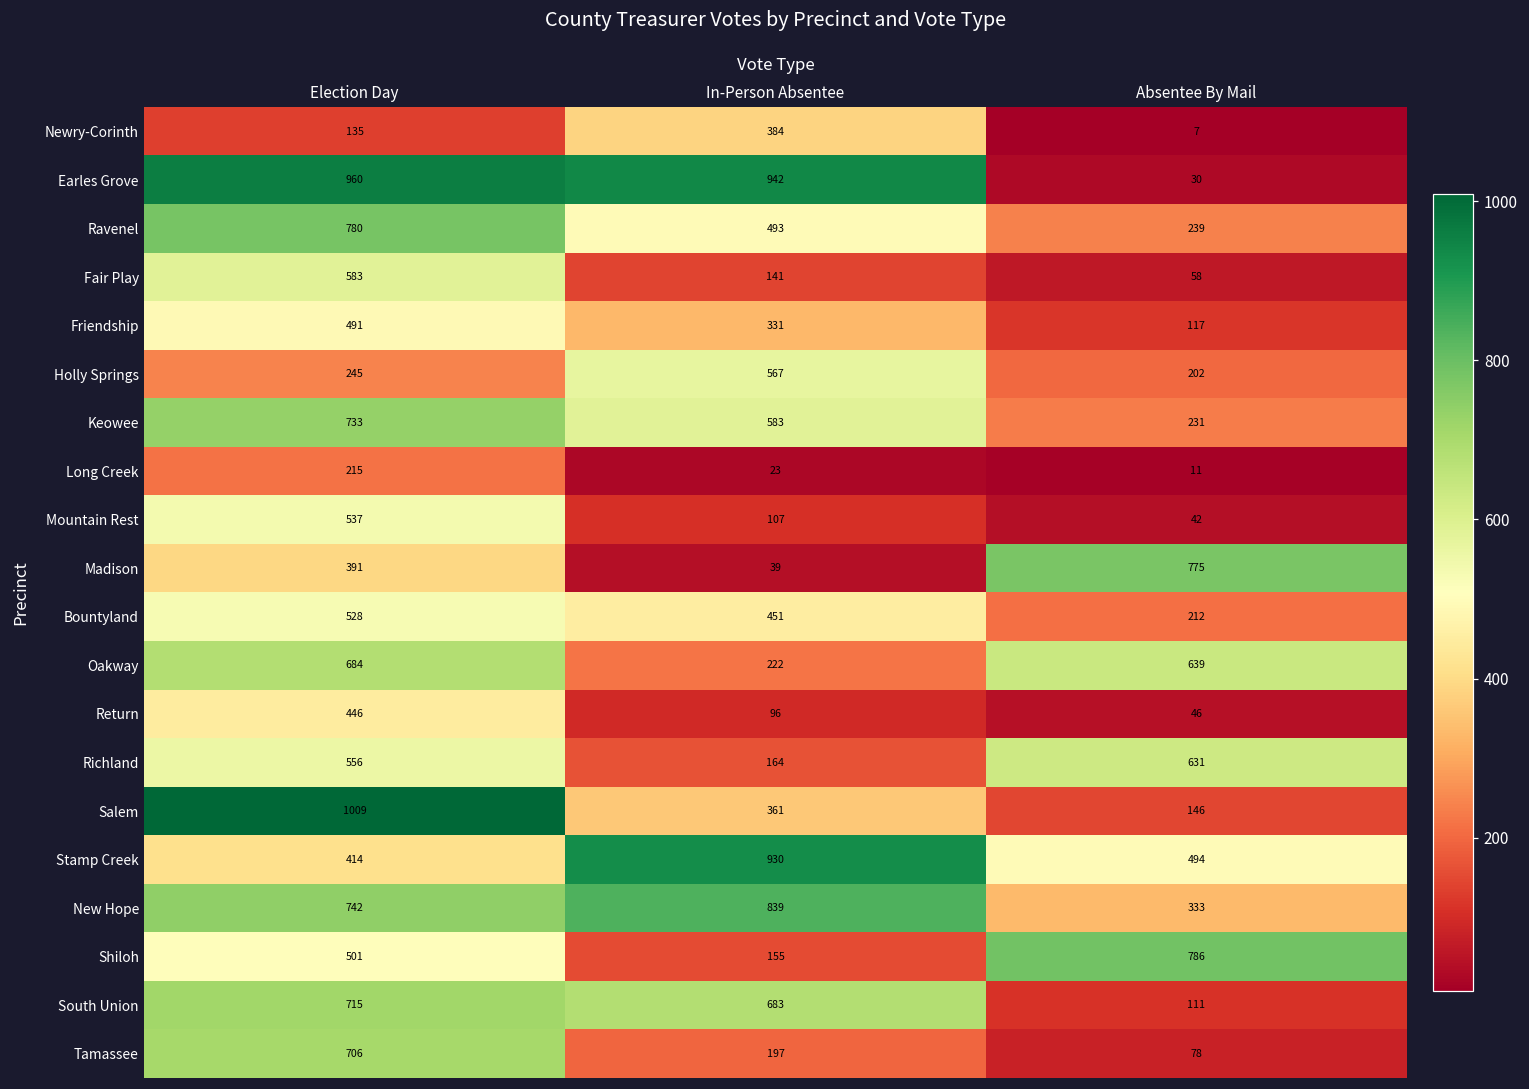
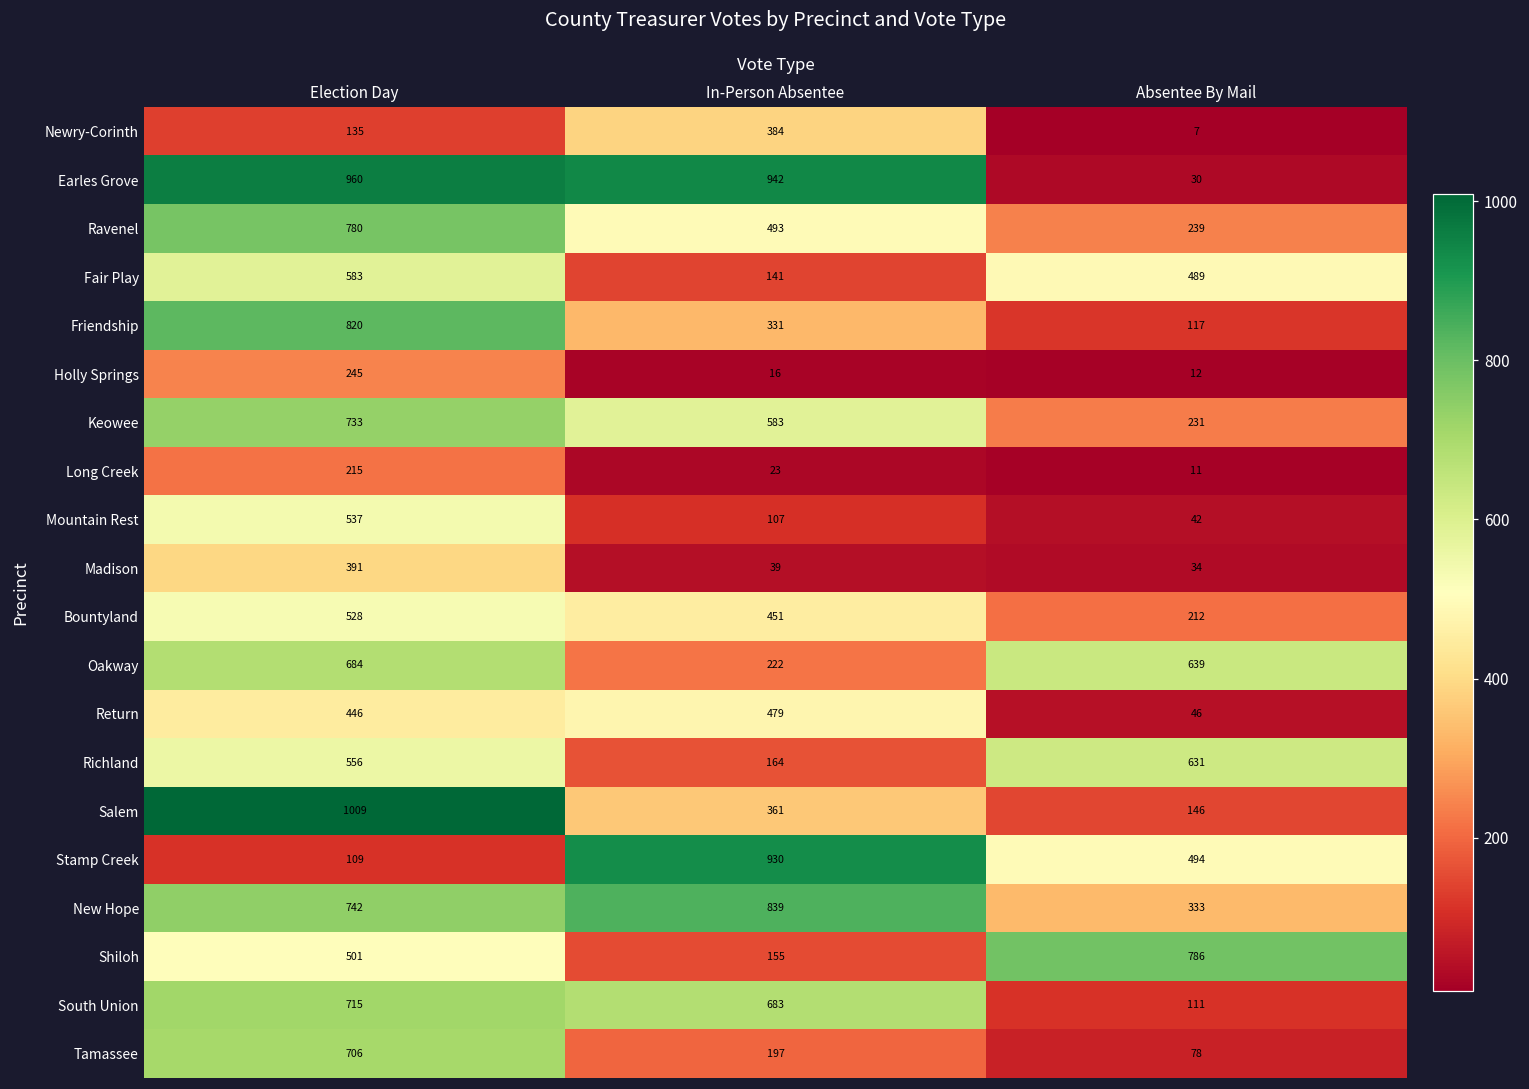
  {
    "Newry-Corinth": {
      "Election Day": 135,
      "In-Person Absentee": 384,
      "Absentee By Mail": 7
    },
    "Earles Grove": {
      "Election Day": 960,
      "In-Person Absentee": 942,
      "Absentee By Mail": 30
    },
    "Ravenel": {
      "Election Day": 780,
      "In-Person Absentee": 493,
      "Absentee By Mail": 239
    },
    "Fair Play": {
      "Election Day": 583,
      "In-Person Absentee": 141,
-     "Absentee By Mail": 58
+     "Absentee By Mail": 489
    },
    "Friendship": {
-     "Election Day": 491,
+     "Election Day": 820,
      "In-Person Absentee": 331,
      "Absentee By Mail": 117
    },
    "Holly Springs": {
      "Election Day": 245,
-     "In-Person Absentee": 567,
-     "Absentee By Mail": 202
+     "In-Person Absentee": 16,
+     "Absentee By Mail": 12
    },
    "Keowee": {
      "Election Day": 733,
      "In-Person Absentee": 583,
      "Absentee By Mail": 231
    },
    "Long Creek": {
      "Election Day": 215,
      "In-Person Absentee": 23,
      "Absentee By Mail": 11
    },
    "Mountain Rest": {
      "Election Day": 537,
      "In-Person Absentee": 107,
      "Absentee By Mail": 42
    },
    "Madison": {
      "Election Day": 391,
      "In-Person Absentee": 39,
-     "Absentee By Mail": 775
+     "Absentee By Mail": 34
    },
    "Bountyland": {
      "Election Day": 528,
      "In-Person Absentee": 451,
      "Absentee By Mail": 212
    },
    "Oakway": {
      "Election Day": 684,
      "In-Person Absentee": 222,
      "Absentee By Mail": 639
    },
    "Return": {
      "Election Day": 446,
-     "In-Person Absentee": 96,
+     "In-Person Absentee": 479,
      "Absentee By Mail": 46
    },
    "Richland": {
      "Election Day": 556,
      "In-Person Absentee": 164,
      "Absentee By Mail": 631
    },
    "Salem": {
      "Election Day": 1009,
      "In-Person Absentee": 361,
      "Absentee By Mail": 146
    },
    "Stamp Creek": {
-     "Election Day": 414,
+     "Election Day": 109,
      "In-Person Absentee": 930,
      "Absentee By Mail": 494
    },
    "New Hope": {
      "Election Day": 742,
      "In-Person Absentee": 839,
      "Absentee By Mail": 333
    },
    "Shiloh": {
      "Election Day": 501,
      "In-Person Absentee": 155,
      "Absentee By Mail": 786
    },
    "South Union": {
      "Election Day": 715,
      "In-Person Absentee": 683,
      "Absentee By Mail": 111
    },
    "Tamassee": {
      "Election Day": 706,
      "In-Person Absentee": 197,
      "Absentee By Mail": 78
    }
  }
